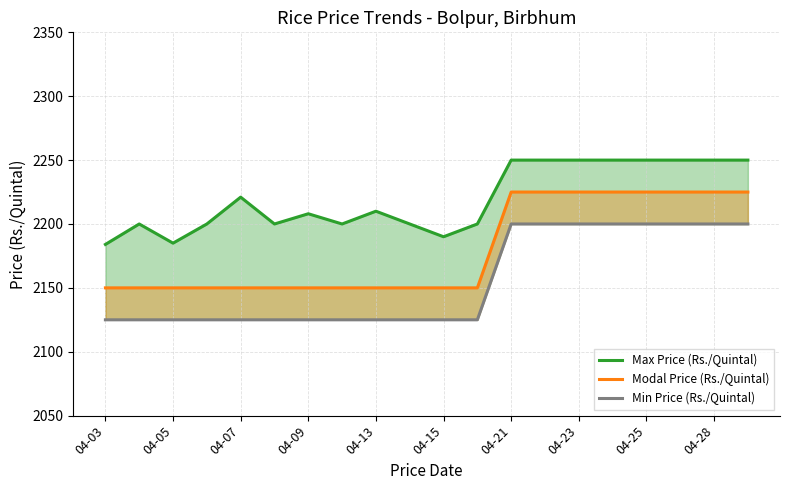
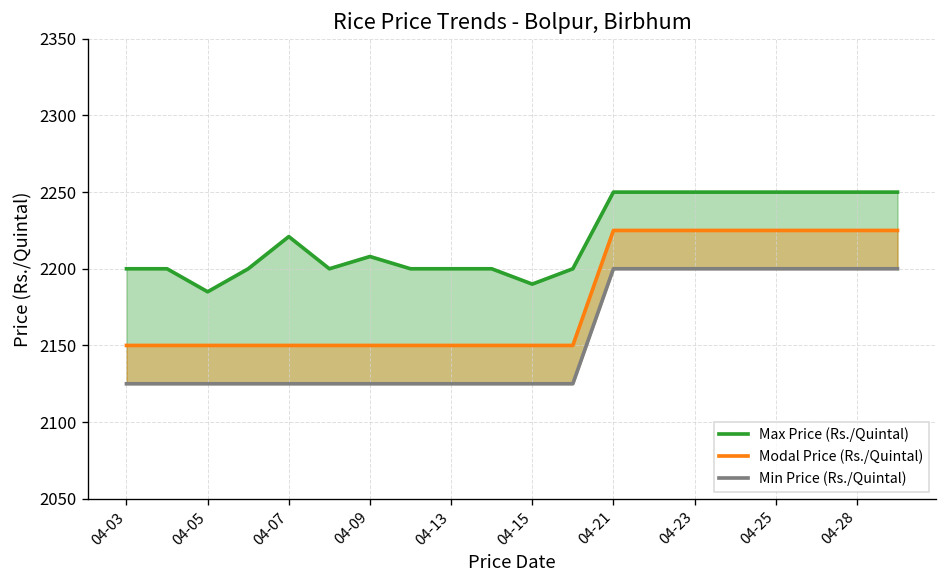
  {
    "Max Price (Rs./Quintal)": {
-     "04-03": 2184,
+     "04-03": 2200,
      "04-05": 2185,
      "04-07": 2221,
      "04-09": 2208,
-     "04-13": 2210,
+     "04-13": 2200,
      "04-15": 2190,
      "04-21": 2250,
      "04-23": 2250,
      "04-25": 2250,
      "04-28": 2250
    },
    "Modal Price (Rs./Quintal)": {
      "04-03": 2150,
      "04-05": 2150,
      "04-07": 2150,
      "04-09": 2150,
      "04-13": 2150,
      "04-15": 2150,
      "04-21": 2225,
      "04-23": 2225,
      "04-25": 2225,
      "04-28": 2225
    },
    "Min Price (Rs./Quintal)": {
      "04-03": 2125,
      "04-05": 2125,
      "04-07": 2125,
      "04-09": 2125,
      "04-13": 2125,
      "04-15": 2125,
      "04-21": 2200,
      "04-23": 2200,
      "04-25": 2200,
      "04-28": 2200
    }
  }
